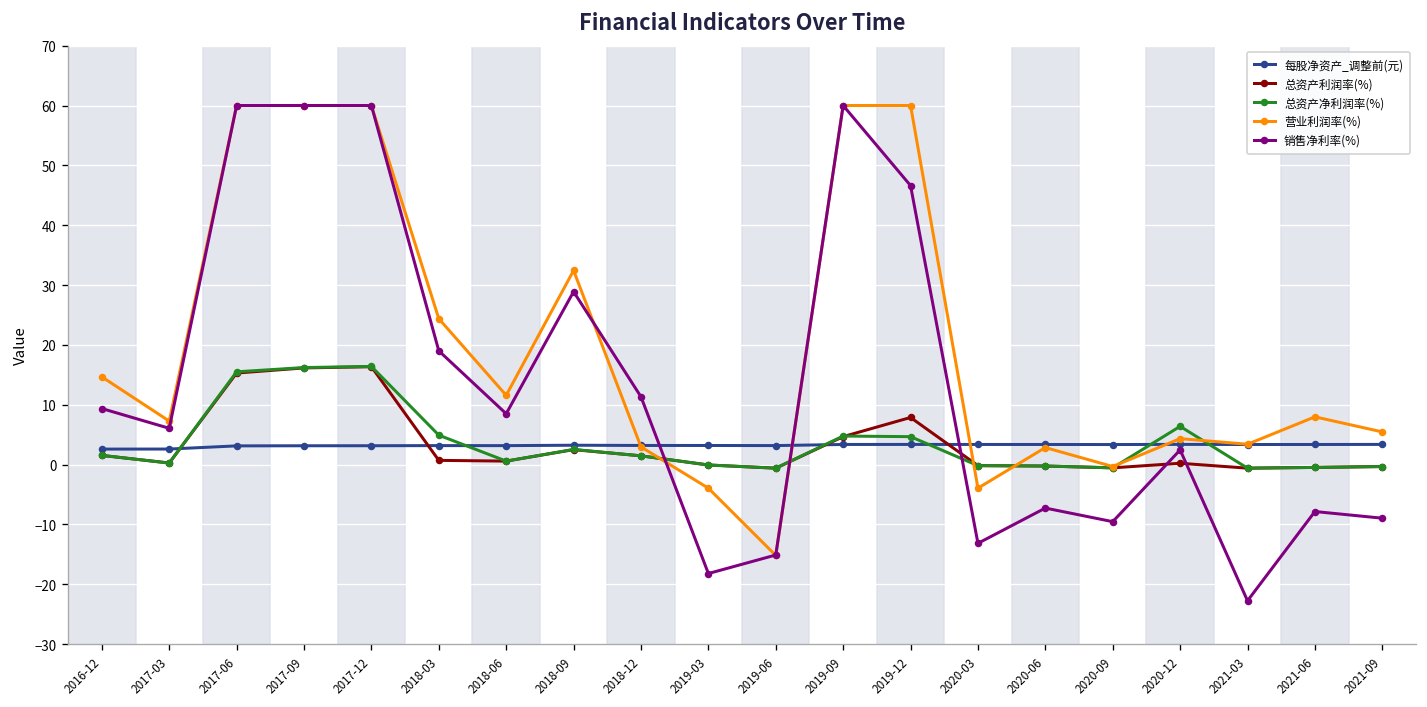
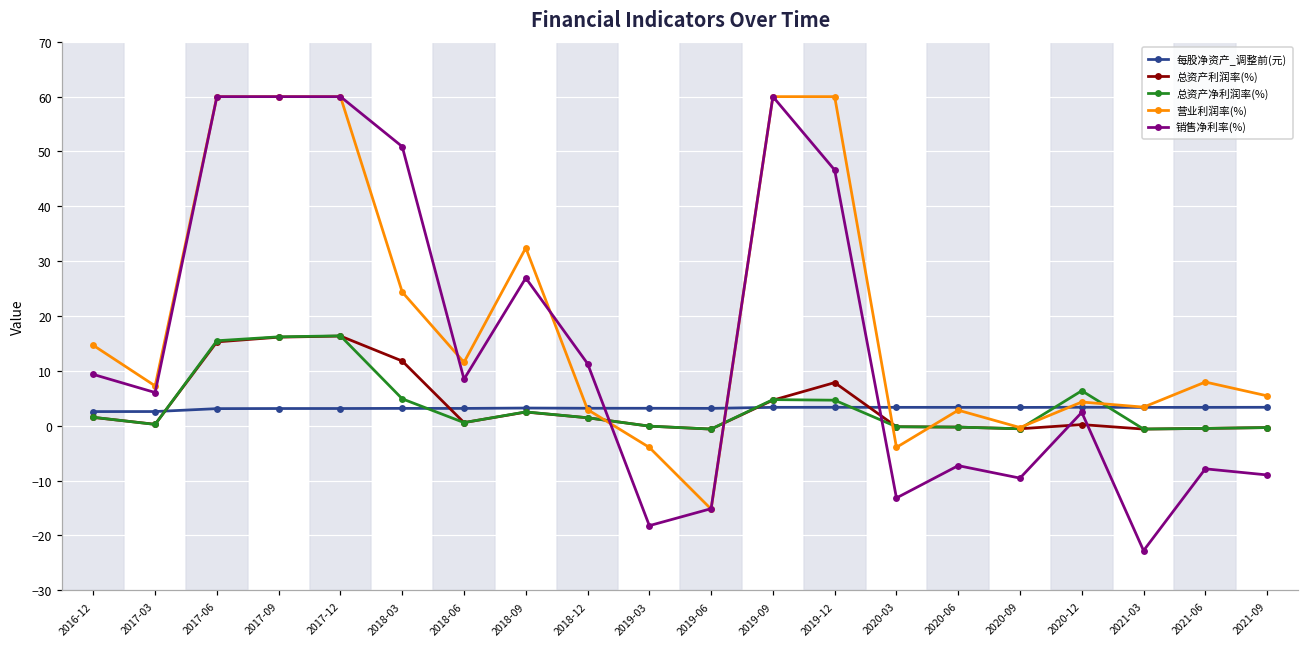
  {
    "每股净资产_调整前(元)": {
      "2016-12": 3,
      "2017-03": 3,
      "2017-06": 3,
      "2017-09": 3,
      "2017-12": 3,
      "2018-03": 3,
      "2018-06": 3,
      "2018-09": 3,
      "2019-03": 3,
      "2019-06": 3,
      "2019-09": 3,
      "2019-12": 3,
      "2020-03": 3,
      "2020-06": 3,
      "2020-09": 3,
      "2020-12": 3,
      "2021-06": 3,
      "2021-09": 3
    },
    "总资产利润率(%)": {
-     "2018-03": 1,
+     "2018-03": 12,
      "2019-12": 8,
      "2020-12": 0
    },
    "总资产净利润率(%)": {
      "2018-03": 5,
      "2019-12": 5,
      "2020-12": 6
    },
    "营业利润率(%)": {
      "2016-12": 15,
      "2017-03": 7,
      "2018-03": 24,
      "2018-06": 12,
      "2018-09": 32,
      "2019-03": -4,
      "2019-12": 60,
      "2020-03": -4,
      "2020-06": 3,
      "2020-12": 4,
      "2021-06": 8,
      "2021-09": 5
    },
    "销售净利率(%)": {
      "2016-12": 9,
      "2017-03": 6,
-     "2018-03": 19,
+     "2018-03": 51,
      "2018-06": 8,
-     "2018-09": 29,
+     "2018-09": 27,
      "2018-12": 11,
      "2019-03": -18,
      "2019-12": 47,
      "2020-03": -13,
      "2020-06": -7,
      "2020-09": -10,
      "2020-12": 2,
      "2021-03": -23,
      "2021-06": -8,
      "2021-09": -9
    }
  }
